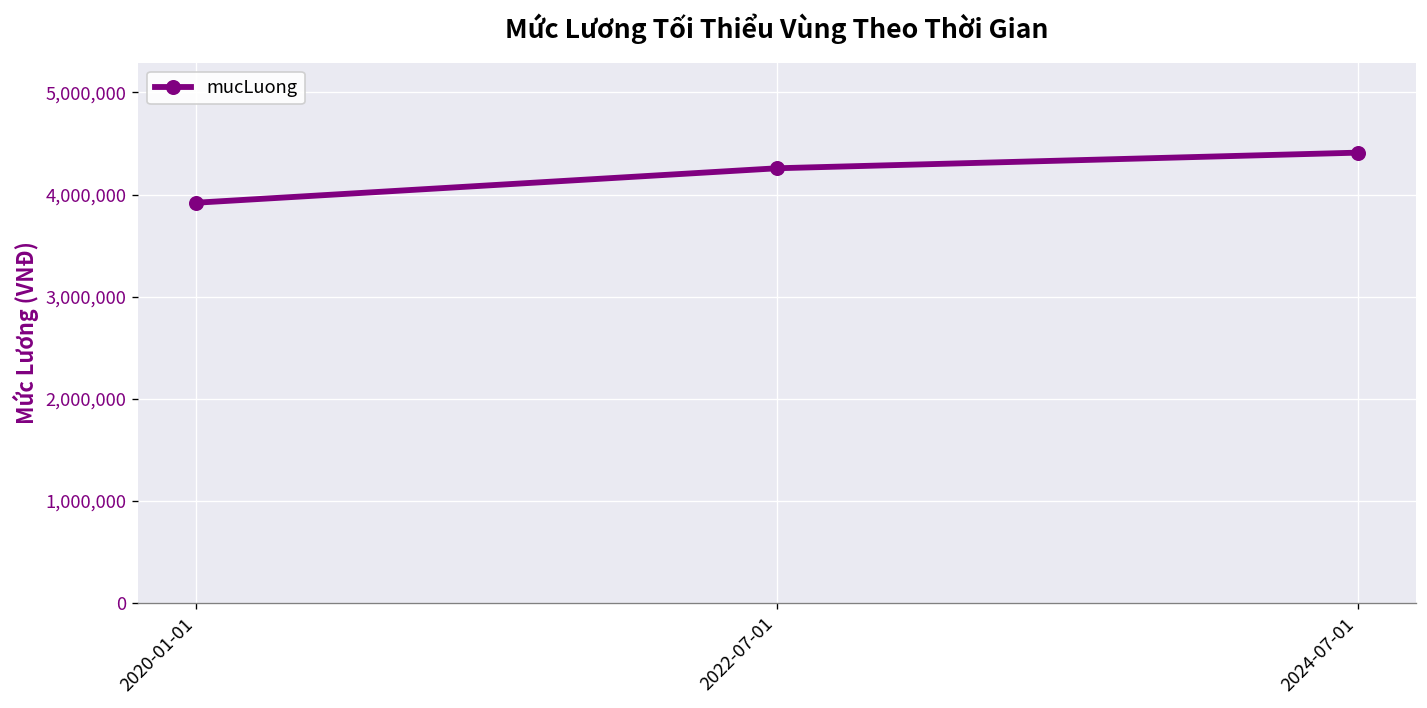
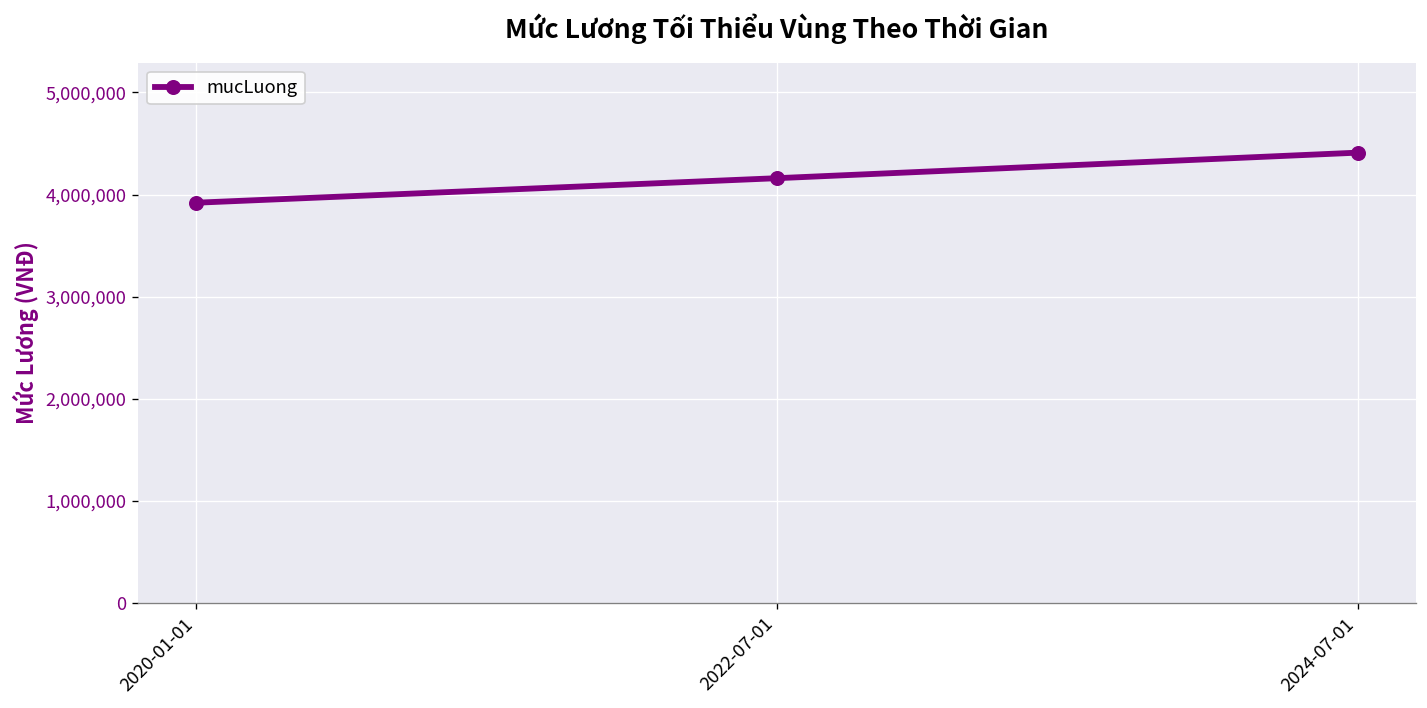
  {
    "2020-01-01": "3,900,000",
-   "2022-07-01": "4,300,000",
+   "2022-07-01": "4,200,000",
    "2024-07-01": "4,400,000"
  }
